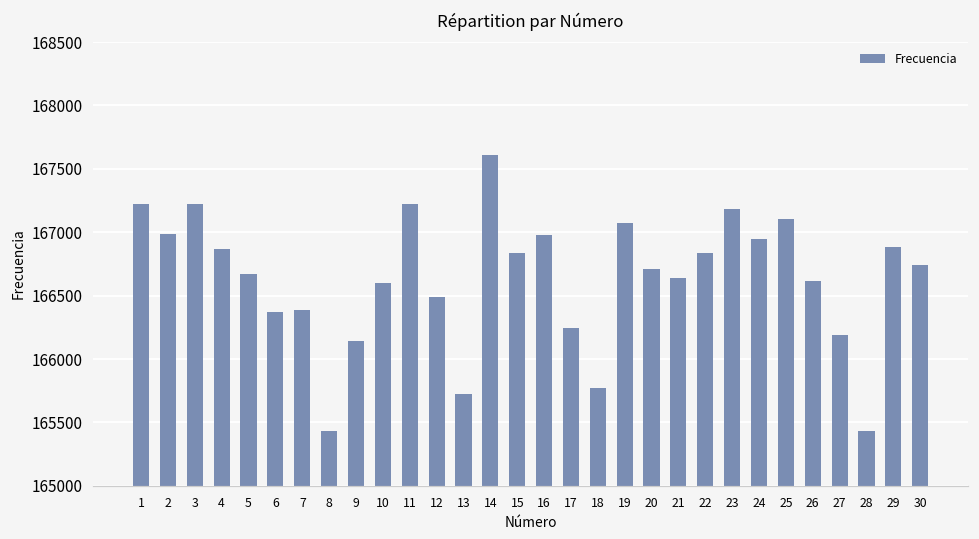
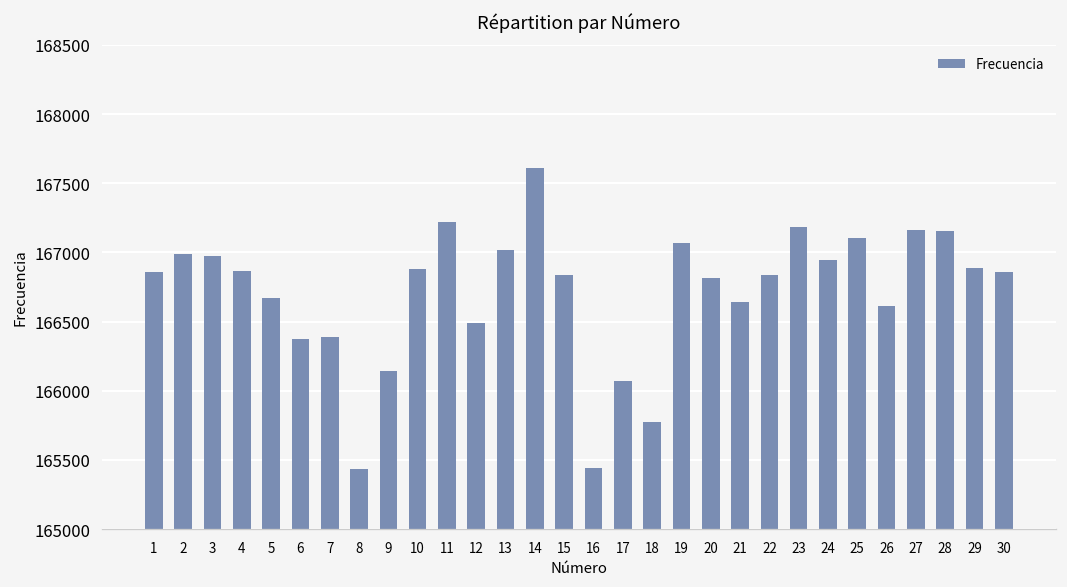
  {
-   "1": 167220,
+   "1": 166860,
    "2": 166990,
-   "3": 167220,
+   "3": 166970,
    "4": 166870,
    "5": 166670,
    "6": 166370,
    "7": 166390,
    "8": 165440,
    "9": 166140,
-   "10": 166600,
+   "10": 166880,
    "11": 167220,
    "12": 166490,
-   "13": 165730,
+   "13": 167010,
    "14": 167610,
    "15": 166840,
-   "16": 166980,
-   "17": 166240,
+   "16": 165440,
+   "17": 166070,
    "18": 165770,
    "19": 167070,
-   "20": 166710,
+   "20": 166810,
    "21": 166640,
    "22": 166840,
    "23": 167180,
    "24": 166950,
    "25": 167110,
    "26": 166610,
-   "27": 166190,
-   "28": 165430,
+   "27": 167160,
+   "28": 167160,
    "29": 166890,
-   "30": 166740
+   "30": 166860
  }
